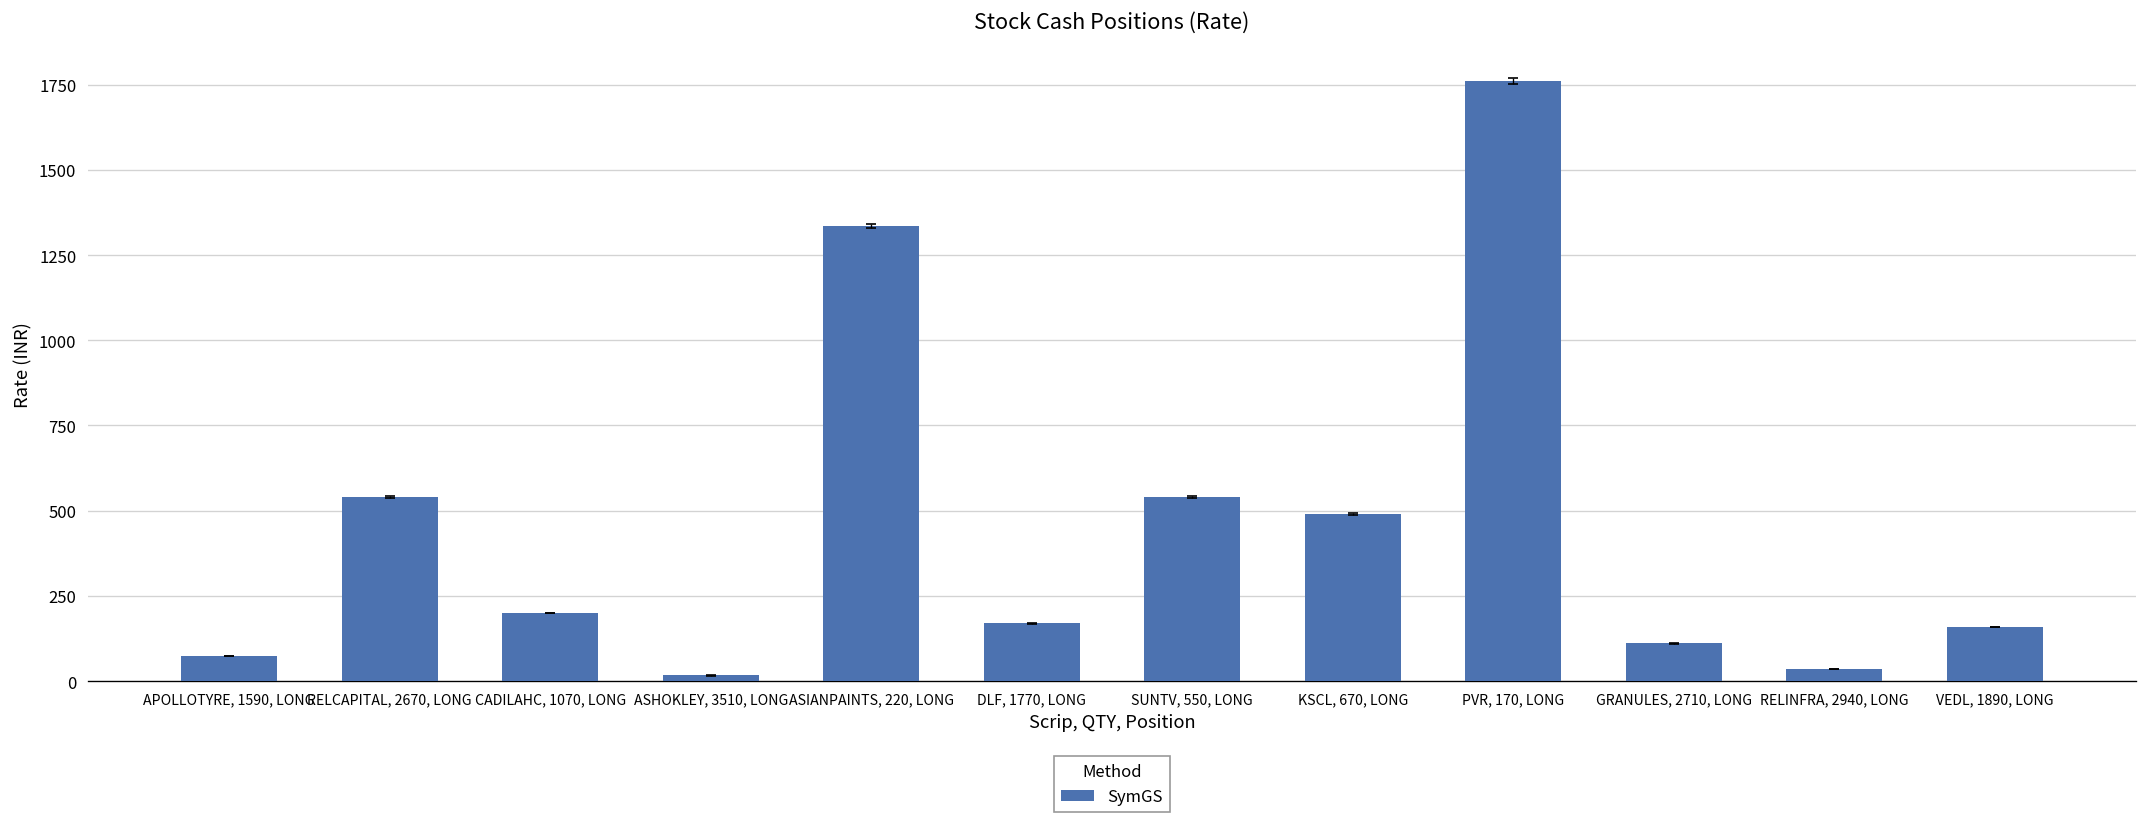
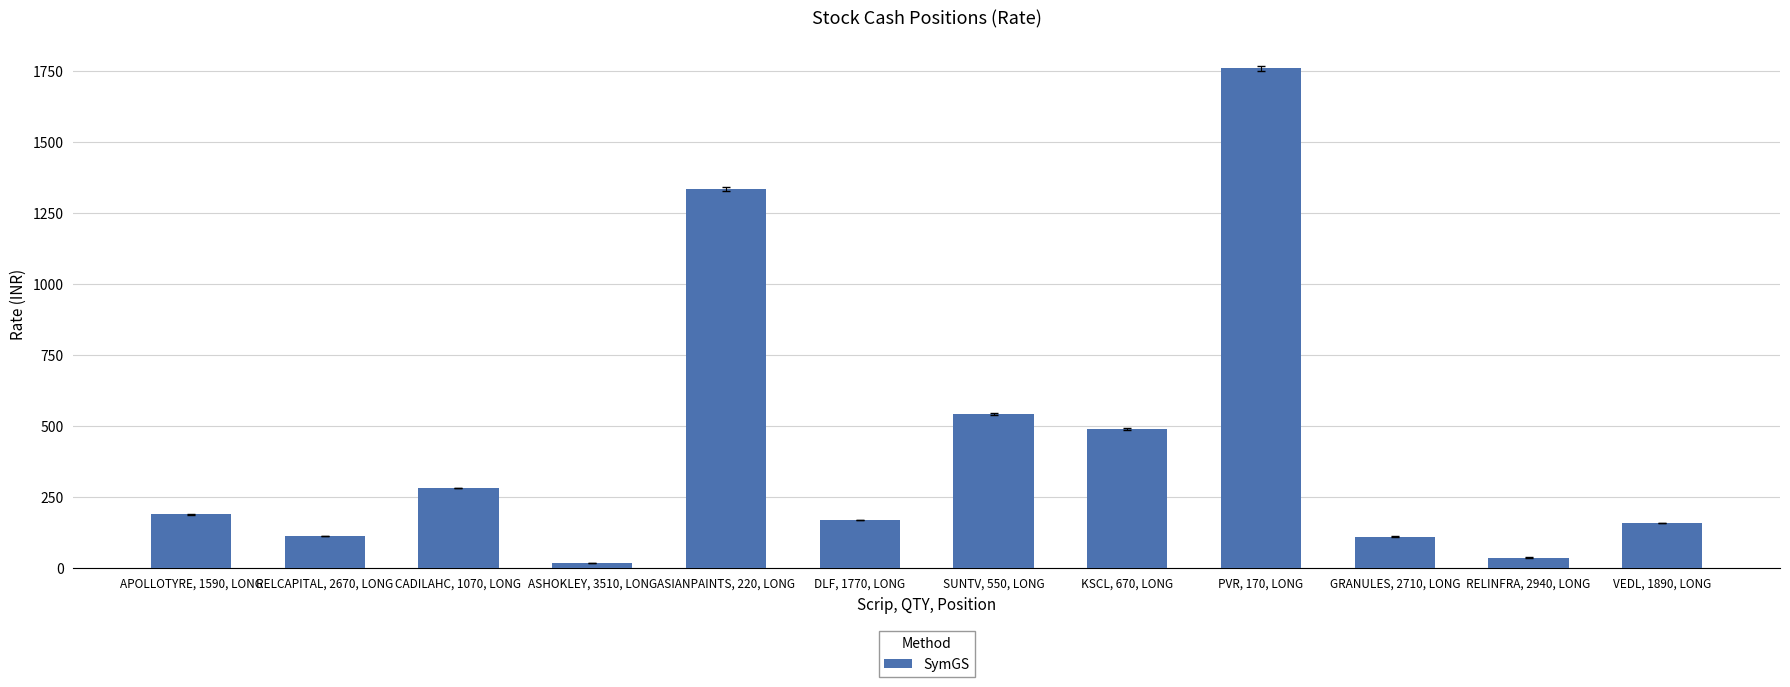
  {
    "SymGS": {
-     "APOLLOTYRE, 1590, LONG": 70,
-     "RELCAPITAL, 2670, LONG": 540,
-     "CADILAHC, 1070, LONG": 200,
+     "APOLLOTYRE, 1590, LONG": 190,
+     "RELCAPITAL, 2670, LONG": 110,
+     "CADILAHC, 1070, LONG": 280,
      "ASHOKLEY, 3510, LONG": 20,
      "ASIANPAINTS, 220, LONG": 1340,
      "DLF, 1770, LONG": 170,
      "SUNTV, 550, LONG": 540,
      "KSCL, 670, LONG": 490,
      "PVR, 170, LONG": 1760,
      "GRANULES, 2710, LONG": 110,
      "RELINFRA, 2940, LONG": 40,
      "VEDL, 1890, LONG": 160
    }
  }
